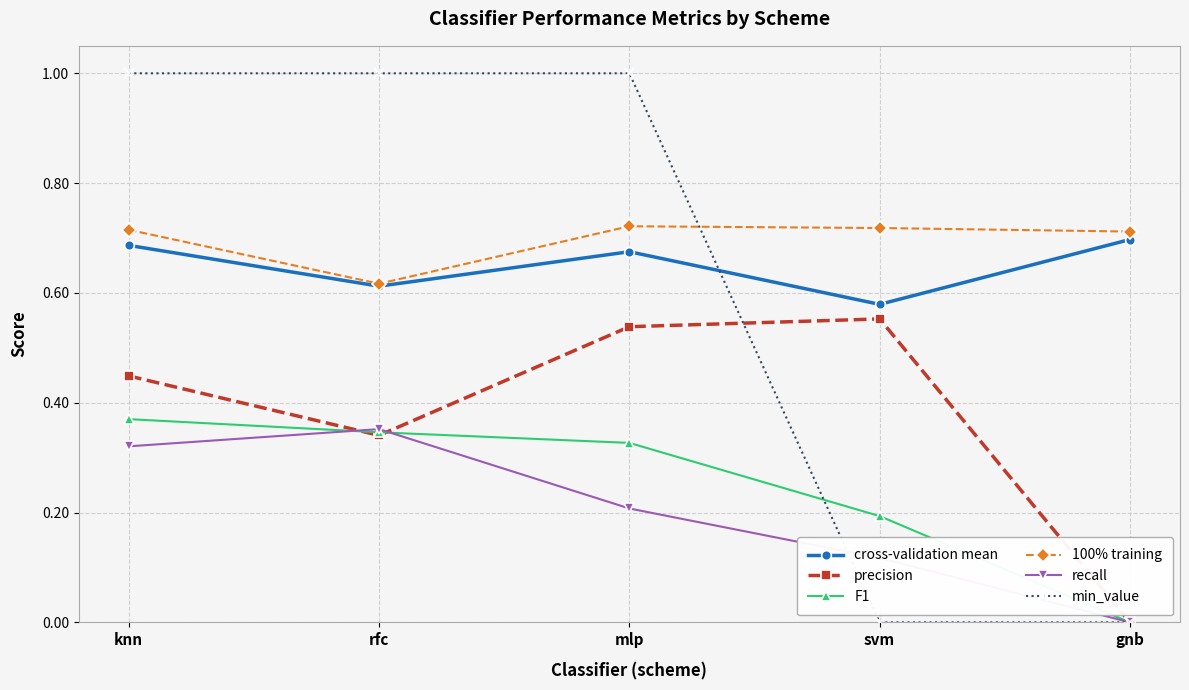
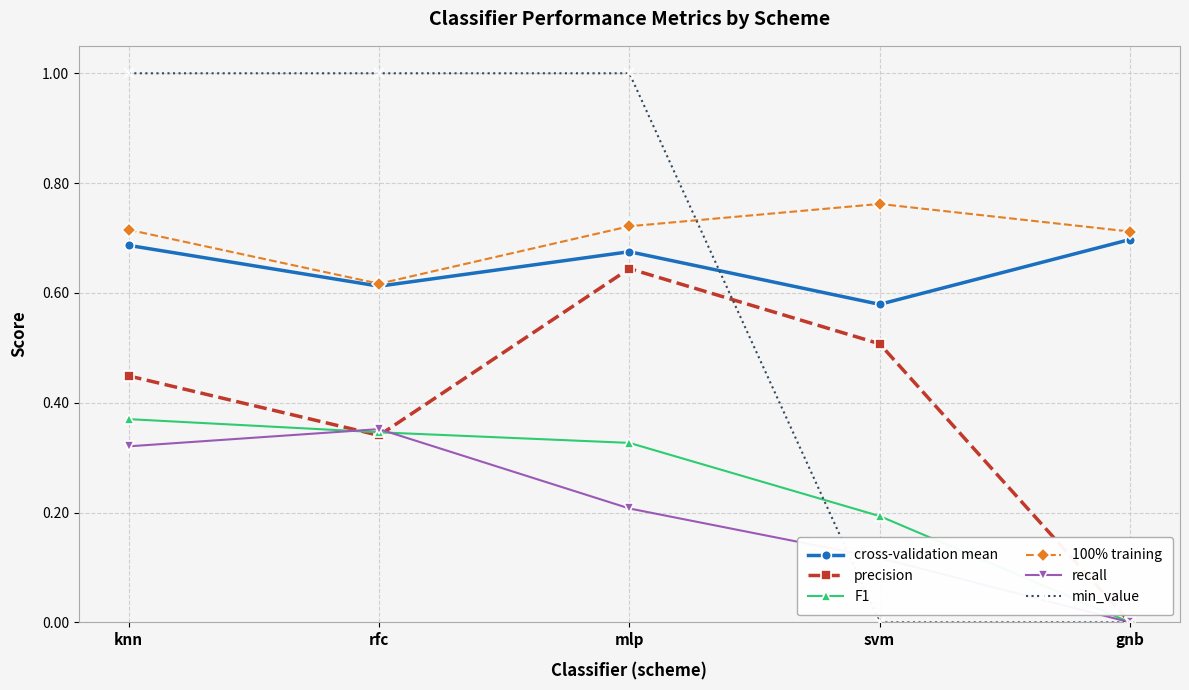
  {
    "cross-validation mean": {
      "knn": 0.69,
      "mlp": 0.68,
      "svm": 0.58,
      "gnb": 0.70
    },
    "precision": {
      "knn": 0.45,
      "rfc": 0.34,
-     "mlp": 0.54,
-     "svm": 0.55
+     "mlp": 0.64,
+     "svm": 0.51
    },
    "F1": {
      "knn": 0.37,
      "rfc": 0.35,
      "mlp": 0.33,
      "svm": 0.19
    },
    "100% training": {
      "knn": 0.71,
      "mlp": 0.72,
-     "svm": 0.72,
+     "svm": 0.76,
      "gnb": 0.71
    },
    "recall": {
      "knn": 0.32,
      "rfc": 0.35,
      "mlp": 0.21
    },
    "min_value": {
      "knn": 1.00,
      "rfc": 1.00,
      "mlp": 1.00,
      "svm": 0.00
    }
  }
